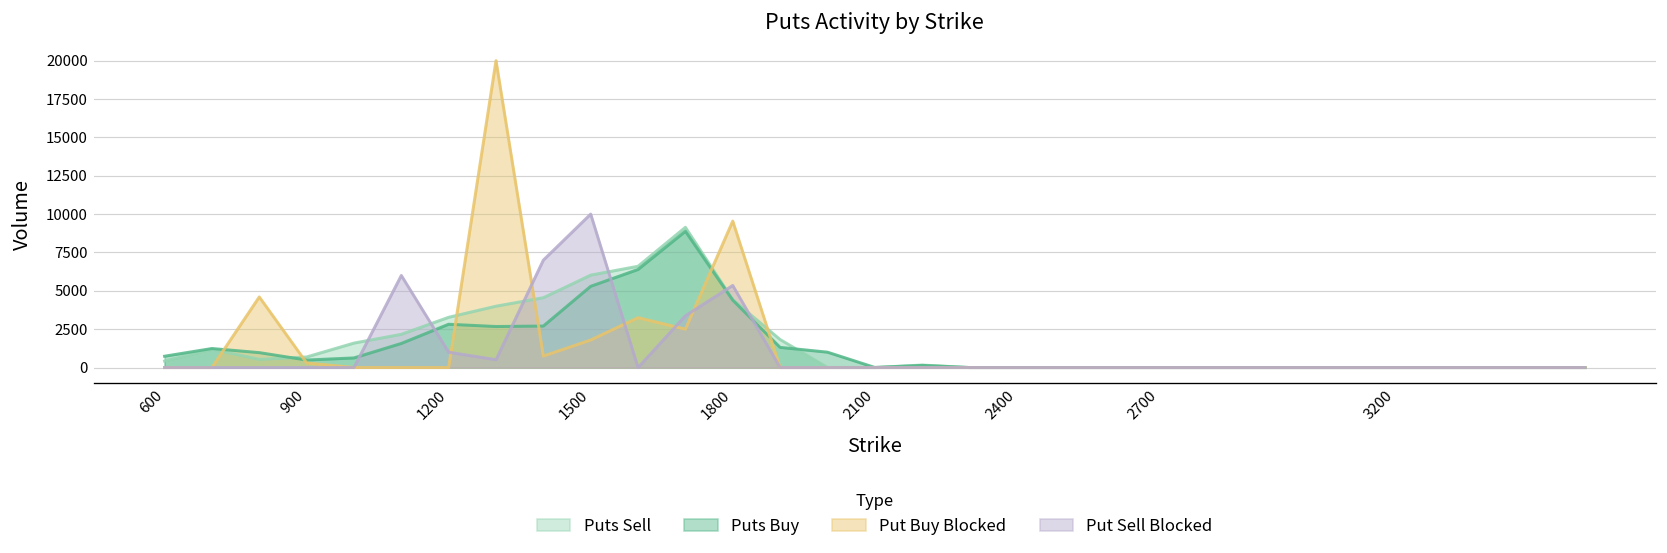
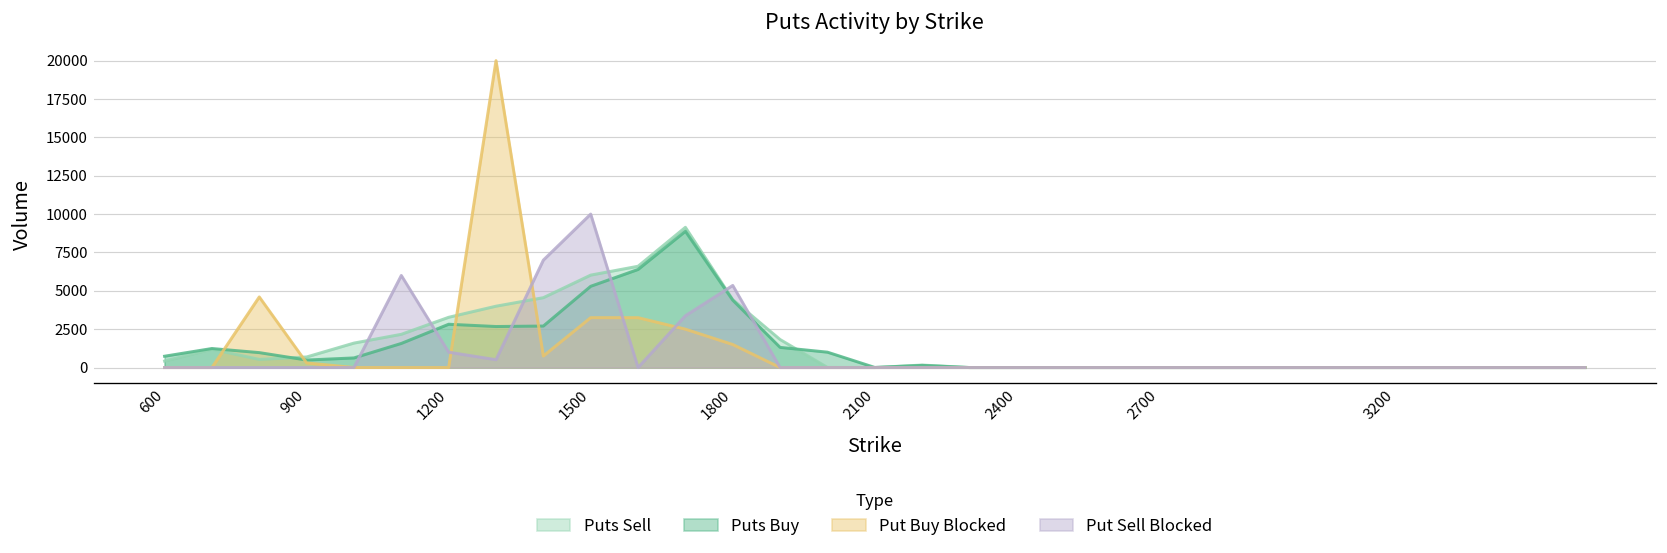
  {
    "Put Buy Blocked": {
      "1200": 0,
-     "1500": 1800,
-     "1800": 9500
+     "1500": 3300,
+     "1800": 1500
    }
  }
